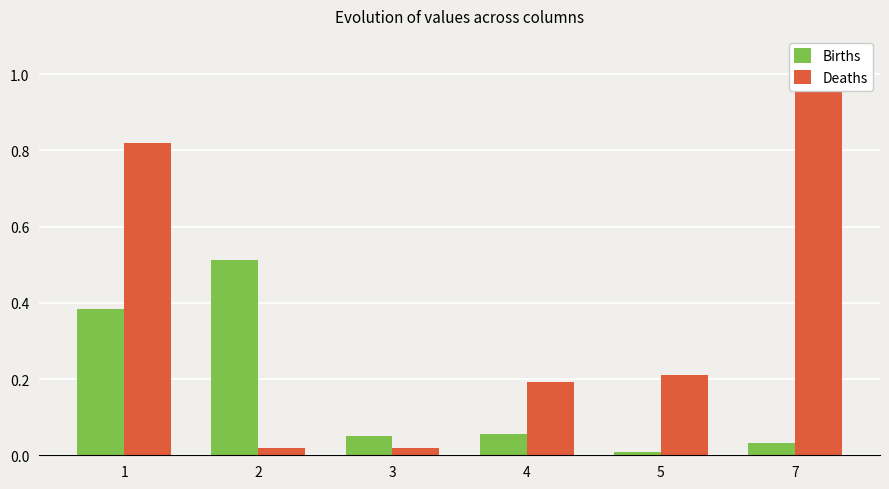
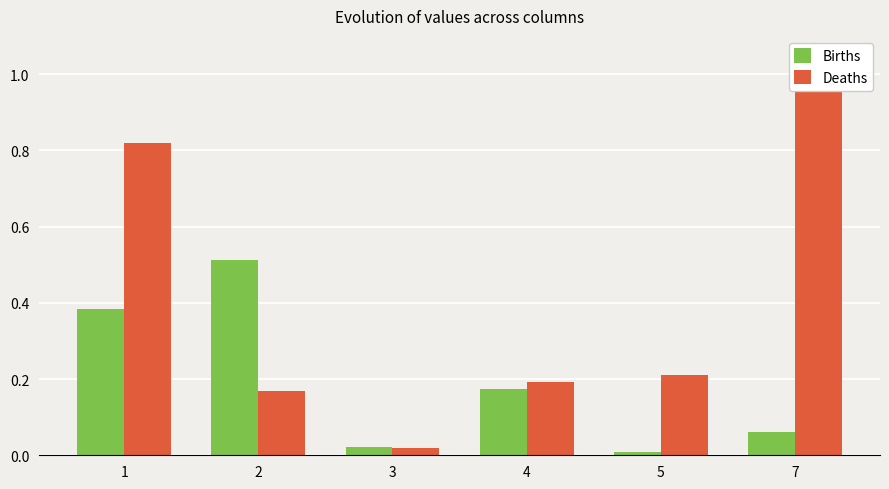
  {
    "Births": {
      "1": 0.38,
      "2": 0.51,
-     "3": 0.05,
-     "4": 0.06,
+     "3": 0.02,
+     "4": 0.18,
      "5": 0.01,
-     "7": 0.03
+     "7": 0.06
    },
    "Deaths": {
      "1": 0.82,
-     "2": 0.02,
+     "2": 0.17,
      "3": 0.02,
      "4": 0.19,
      "5": 0.21
    }
  }
